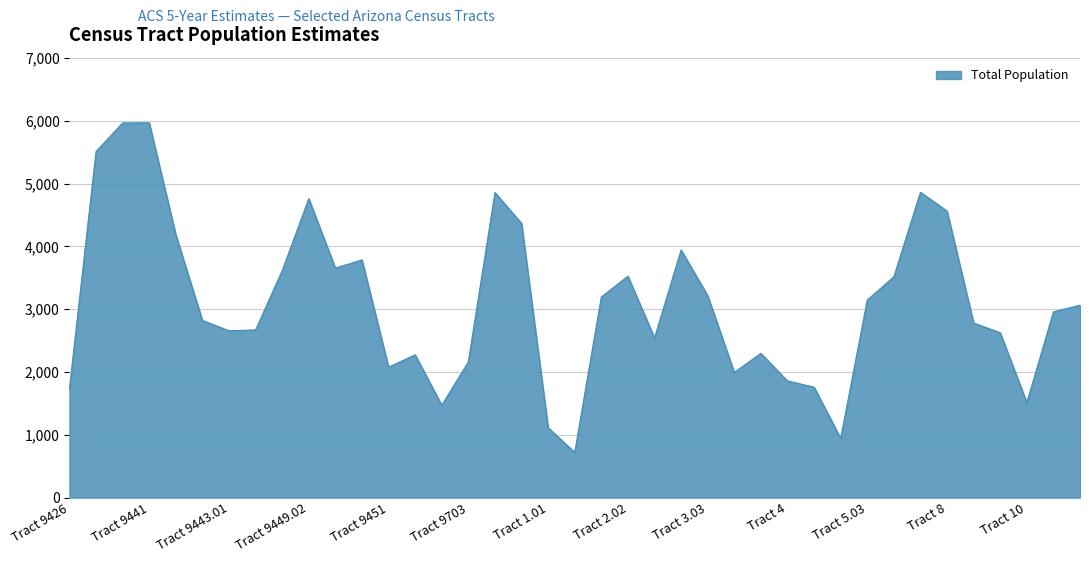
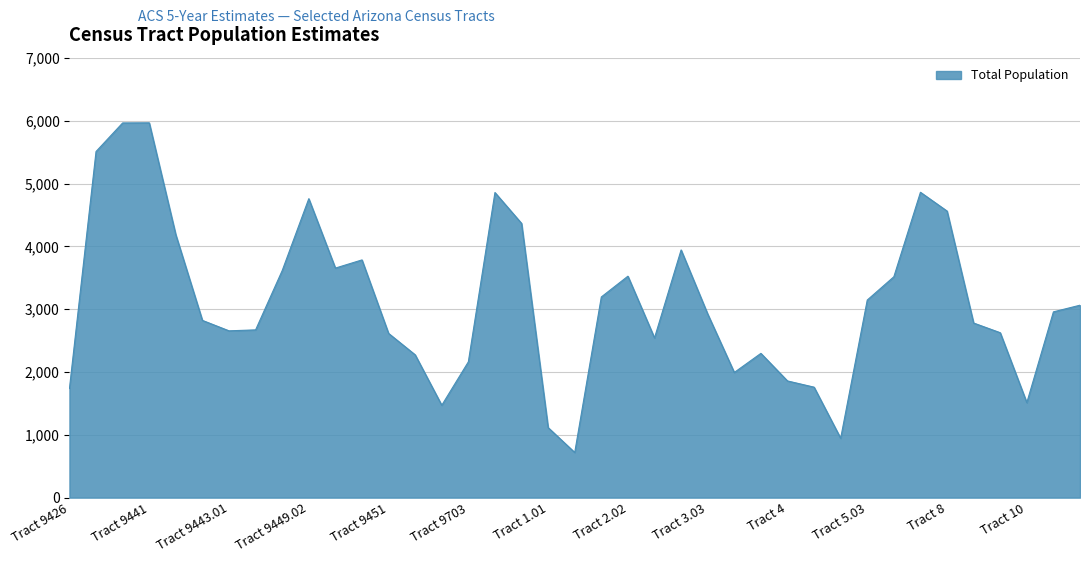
  {
    "Tract 9426": "1,700",
    "Tract 9441": "6,000",
    "Tract 9443.01": "2,700",
    "Tract 9449.02": "4,800",
-   "Tract 9451": "2,100",
+   "Tract 9451": "2,600",
    "Tract 9703": "2,200",
    "Tract 1.01": "1,100",
    "Tract 2.02": "3,500",
-   "Tract 3.03": "3,200",
+   "Tract 3.03": "2,900",
    "Tract 4": "1,900",
    "Tract 5.03": "3,100",
    "Tract 8": "4,600",
    "Tract 10": "1,500"
  }
